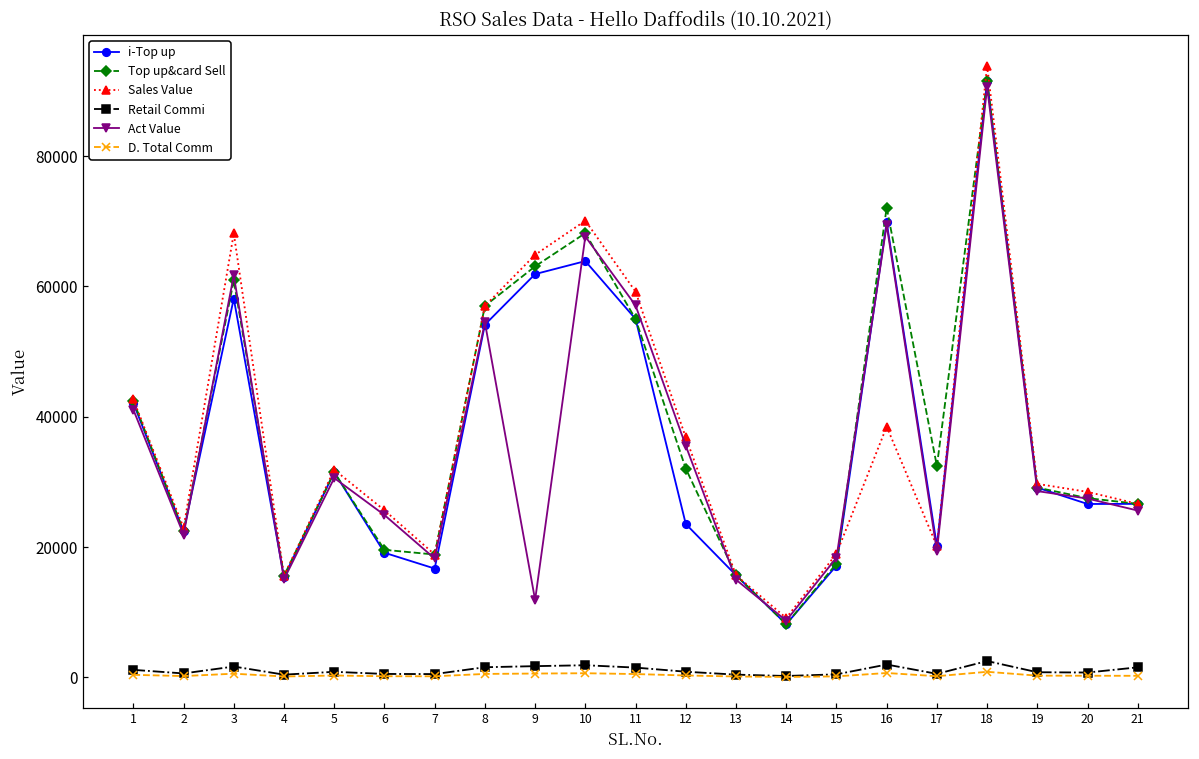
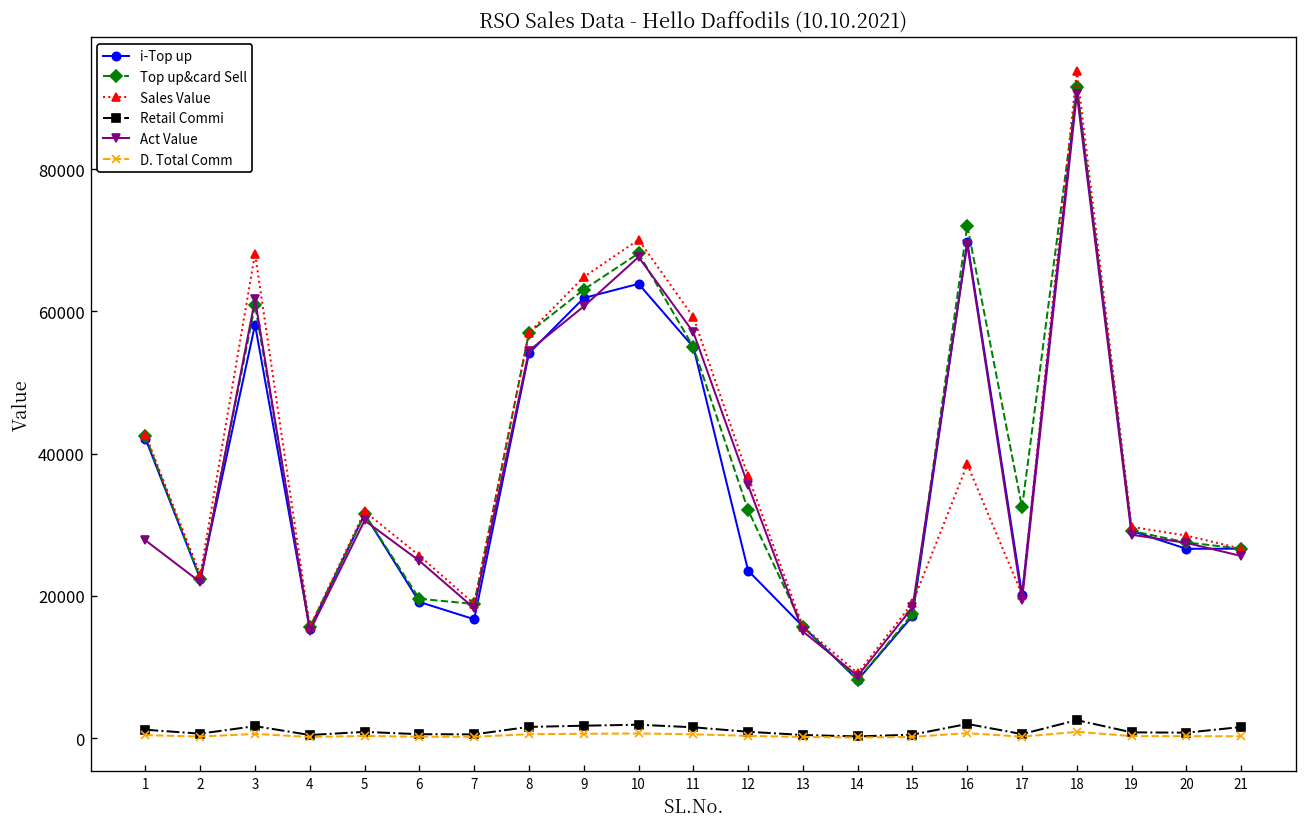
  {
    "i-Top up": {
      "3": 58000,
      "6": 19000,
      "7": 17000,
      "9": 62000,
      "10": 64000,
      "12": 24000,
      "20": 27000
    },
    "Top up&card Sell": {
      "3": 61000,
      "6": 20000,
      "9": 63000,
      "10": 68000,
      "12": 32000,
      "16": 72000,
      "17": 32000
    },
    "Sales Value": {
      "2": 23000,
      "3": 68000,
      "6": 26000,
      "9": 65000,
      "10": 70000,
      "11": 59000,
      "12": 37000,
      "15": 19000,
      "16": 38000,
      "18": 94000,
      "19": 30000,
      "20": 28000
    },
    "Retail Commi": {
      "1": 1000,
      "3": 2000,
      "5": 1000,
      "8": 2000,
      "9": 2000,
      "10": 2000,
      "11": 2000,
      "12": 1000,
      "16": 2000,
      "18": 3000,
      "19": 1000,
      "20": 1000,
      "21": 2000
    },
    "Act Value": {
-     "1": 41000,
+     "1": 28000,
      "2": 22000,
      "3": 62000,
      "5": 31000,
      "6": 25000,
      "7": 18000,
-     "9": 12000,
+     "9": 61000,
      "10": 68000,
      "11": 57000,
      "12": 36000,
      "13": 15000,
      "15": 18000,
      "17": 19000,
      "18": 91000,
      "19": 29000,
      "21": 26000
    },
    "D. Total Comm": {
      "1": 0,
      "3": 1000,
      "5": 0,
      "8": 1000,
      "9": 1000,
      "10": 1000,
      "11": 1000,
      "12": 0,
      "16": 1000,
      "18": 1000,
      "19": 0,
      "20": 0,
      "21": 0
    }
  }
